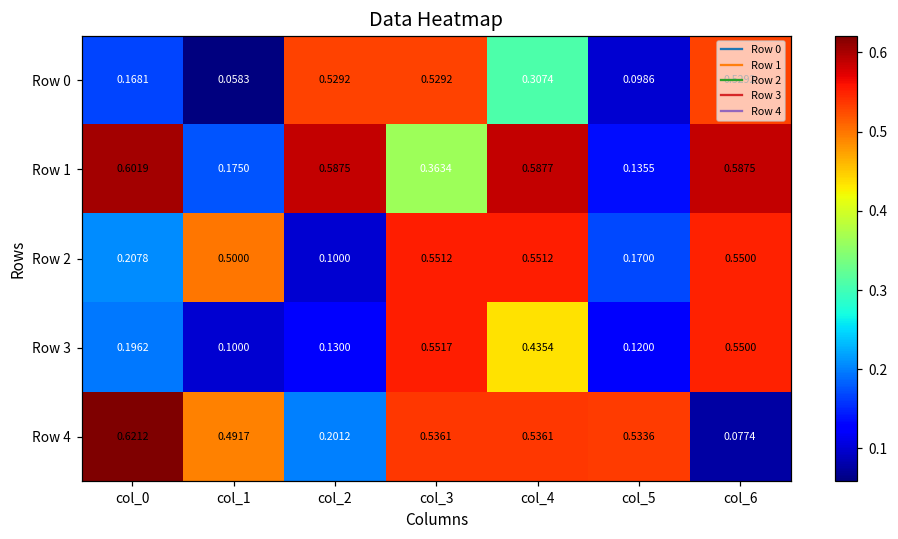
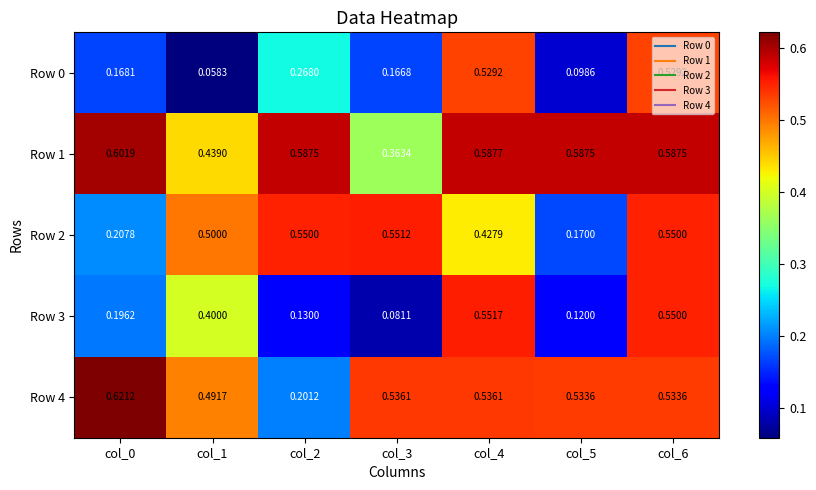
  {
    "Row 0": {
      "col_0": 0.1681,
      "col_1": 0.0583,
-     "col_2": 0.5292,
-     "col_3": 0.5292,
-     "col_4": 0.3074,
+     "col_2": 0.2680,
+     "col_3": 0.1668,
+     "col_4": 0.5292,
      "col_5": 0.0986
    },
    "Row 1": {
      "col_0": 0.6019,
-     "col_1": 0.1750,
+     "col_1": 0.4390,
      "col_2": 0.5875,
      "col_3": 0.3634,
      "col_4": 0.5877,
-     "col_5": 0.1355,
+     "col_5": 0.5875,
      "col_6": 0.5875
    },
    "Row 2": {
      "col_0": 0.2078,
      "col_1": 0.5000,
-     "col_2": 0.1000,
+     "col_2": 0.5500,
      "col_3": 0.5512,
-     "col_4": 0.5512,
+     "col_4": 0.4279,
      "col_5": 0.1700,
      "col_6": 0.5500
    },
    "Row 3": {
      "col_0": 0.1962,
-     "col_1": 0.1000,
+     "col_1": 0.4000,
      "col_2": 0.1300,
-     "col_3": 0.5517,
-     "col_4": 0.4354,
+     "col_3": 0.0811,
+     "col_4": 0.5517,
      "col_5": 0.1200,
      "col_6": 0.5500
    },
    "Row 4": {
      "col_0": 0.6212,
      "col_1": 0.4917,
      "col_2": 0.2012,
      "col_3": 0.5361,
      "col_4": 0.5361,
      "col_5": 0.5336,
-     "col_6": 0.0774
+     "col_6": 0.5336
    }
  }
